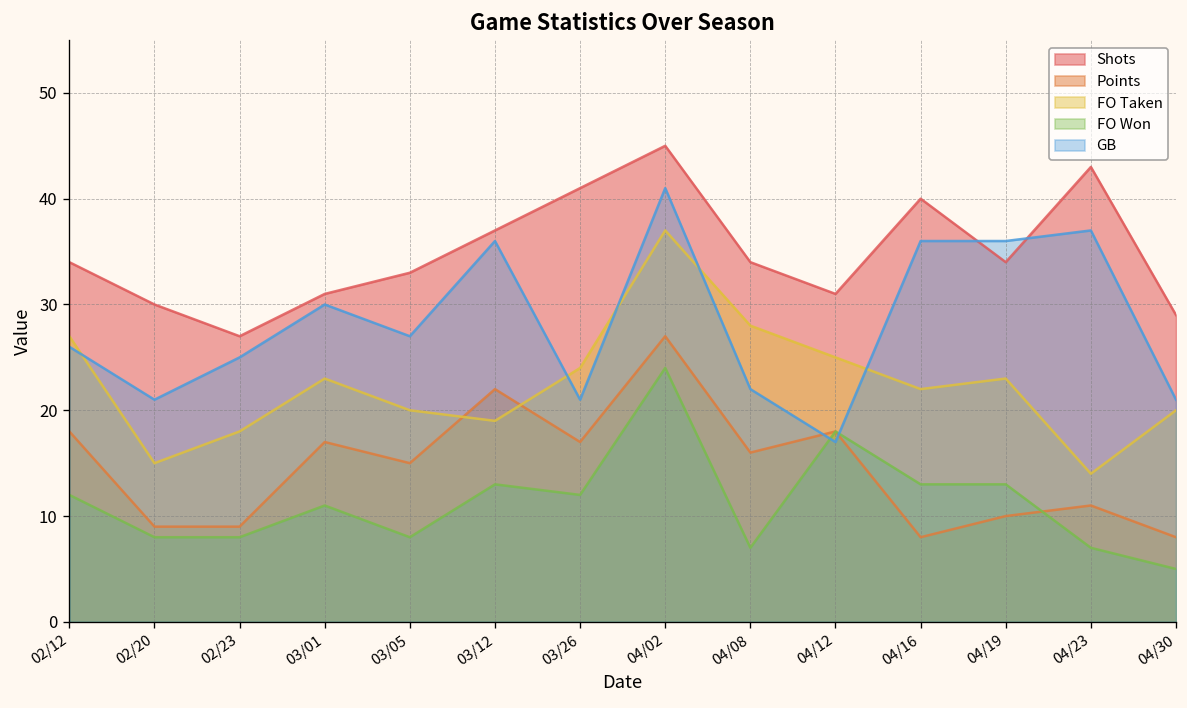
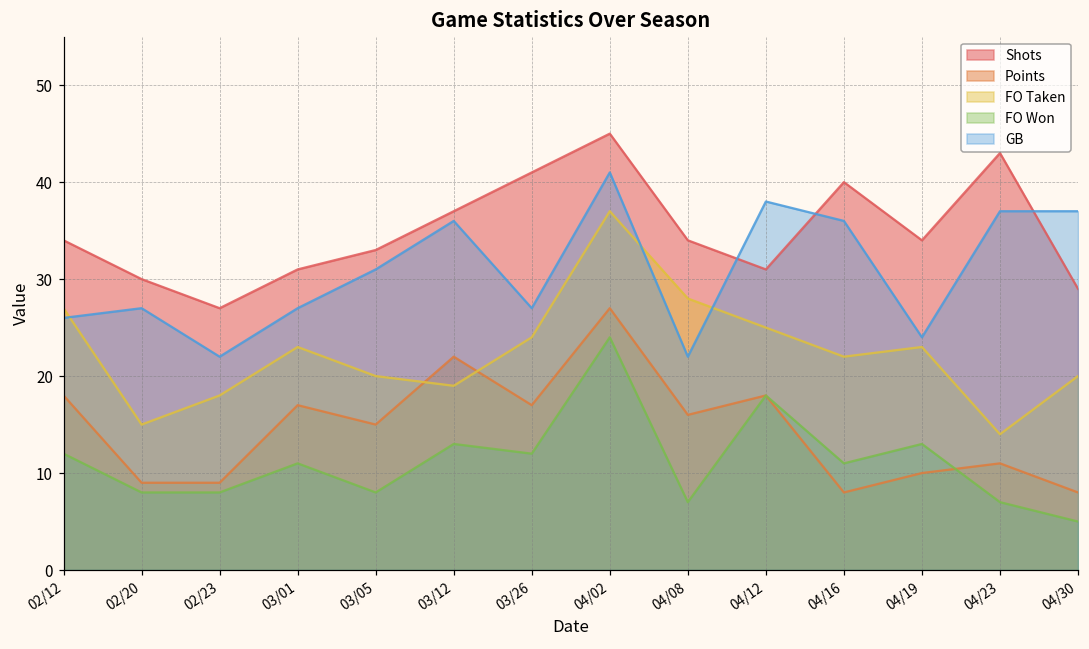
  {
    "FO Won": {
      "02/12": 12,
      "02/20": 8,
      "02/23": 8,
      "03/01": 11,
      "03/05": 8,
      "03/12": 13,
      "03/26": 12,
      "04/02": 24,
      "04/08": 7,
-     "04/16": 13,
+     "04/16": 11,
      "04/19": 13,
      "04/23": 7,
      "04/30": 5
    },
    "GB": {
      "02/12": 26,
-     "02/20": 21,
-     "02/23": 25,
-     "03/01": 30,
-     "03/05": 27,
+     "02/20": 27,
+     "02/23": 22,
+     "03/01": 27,
+     "03/05": 31,
      "03/12": 36,
-     "03/26": 21,
+     "03/26": 27,
      "04/02": 41,
      "04/08": 22,
-     "04/12": 17,
+     "04/12": 38,
      "04/16": 36,
-     "04/19": 36,
+     "04/19": 24,
      "04/23": 37,
-     "04/30": 21
+     "04/30": 37
    }
  }
